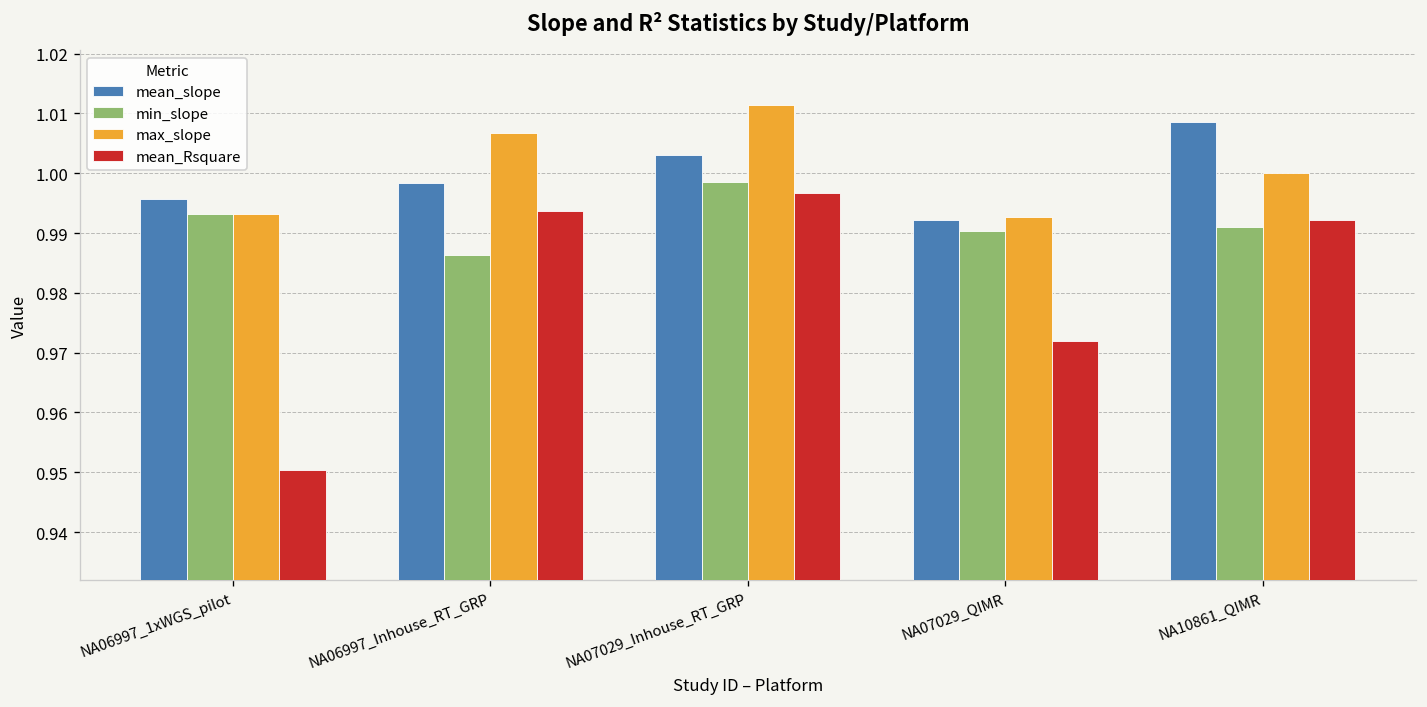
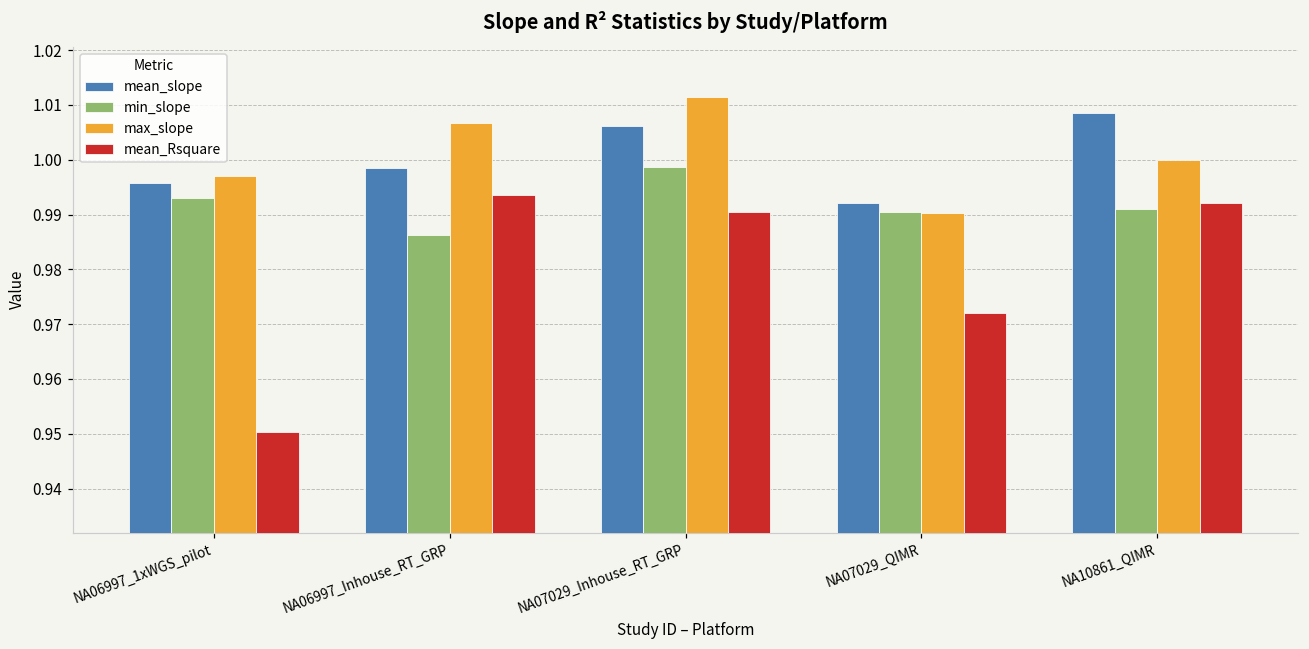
  {
    "mean_slope": {
      "NA06997_1xWGS_pilot": 0.996,
      "NA06997_Inhouse_RT_GRP": 0.998,
-     "NA07029_Inhouse_RT_GRP": 1.003,
+     "NA07029_Inhouse_RT_GRP": 1.006,
      "NA07029_QIMR": 0.992,
      "NA10861_QIMR": 1.009
    },
    "min_slope": {
      "NA06997_1xWGS_pilot": 0.993,
      "NA06997_Inhouse_RT_GRP": 0.986,
      "NA07029_Inhouse_RT_GRP": 0.999,
      "NA07029_QIMR": 0.990,
      "NA10861_QIMR": 0.991
    },
    "max_slope": {
-     "NA06997_1xWGS_pilot": 0.993,
+     "NA06997_1xWGS_pilot": 0.997,
      "NA06997_Inhouse_RT_GRP": 1.007,
      "NA07029_Inhouse_RT_GRP": 1.011,
-     "NA07029_QIMR": 0.993,
+     "NA07029_QIMR": 0.990,
      "NA10861_QIMR": 1.000
    },
    "mean_Rsquare": {
      "NA06997_1xWGS_pilot": 0.950,
      "NA06997_Inhouse_RT_GRP": 0.994,
-     "NA07029_Inhouse_RT_GRP": 0.997,
+     "NA07029_Inhouse_RT_GRP": 0.991,
      "NA07029_QIMR": 0.972,
      "NA10861_QIMR": 0.992
    }
  }
